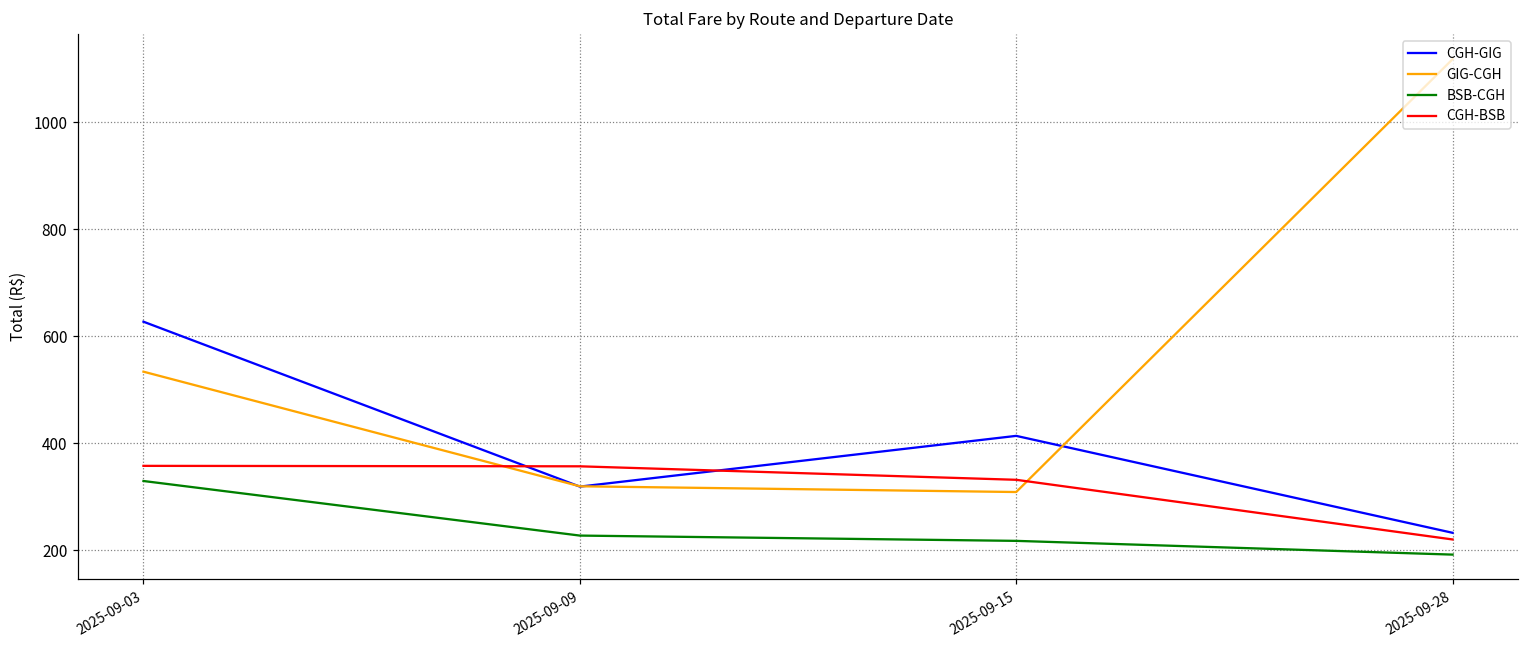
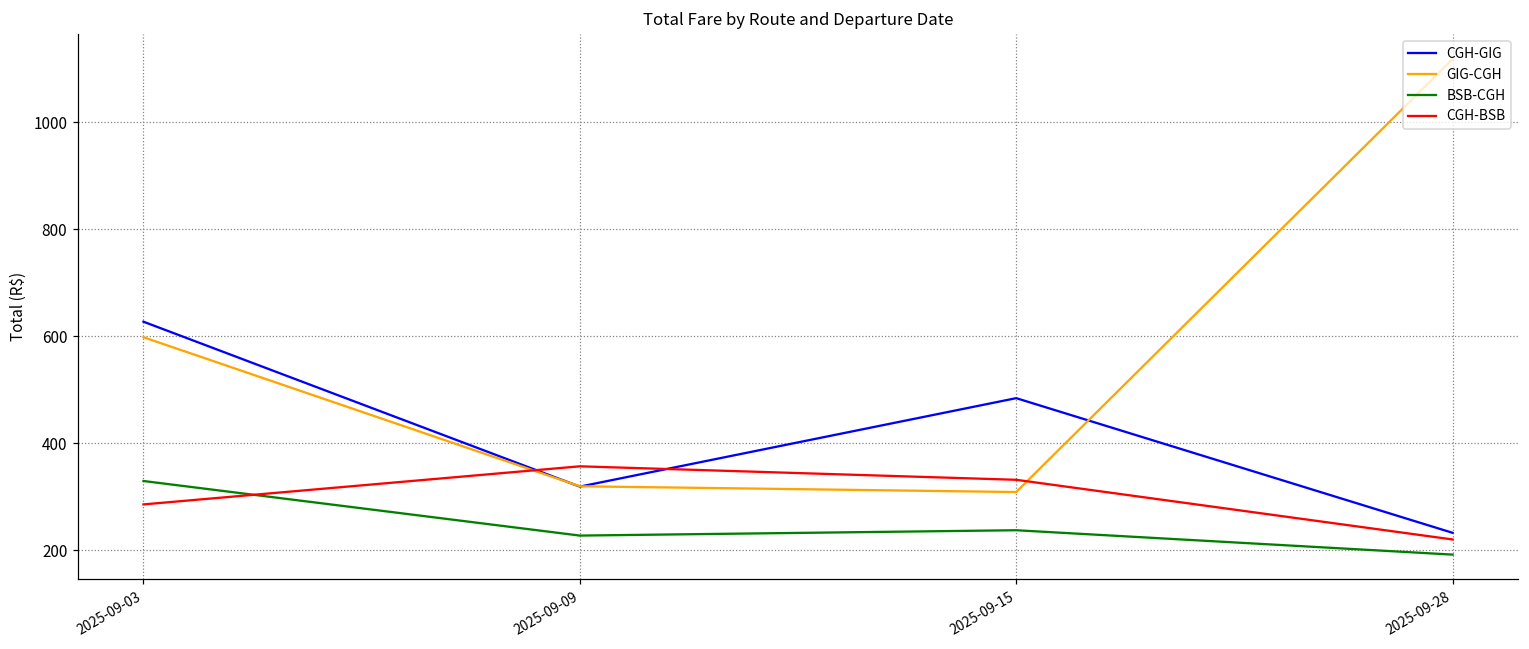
  {
    "CGH-GIG": {
      "2025-09-03": 630,
-     "2025-09-15": 410,
+     "2025-09-15": 480,
      "2025-09-28": 230
    },
    "GIG-CGH": {
-     "2025-09-03": 530,
+     "2025-09-03": 600,
      "2025-09-15": 310
    },
    "BSB-CGH": {
      "2025-09-03": 330,
      "2025-09-09": 230,
-     "2025-09-15": 220,
+     "2025-09-15": 240,
      "2025-09-28": 190
    },
    "CGH-BSB": {
-     "2025-09-03": 360,
+     "2025-09-03": 290,
      "2025-09-09": 360,
      "2025-09-15": 330,
      "2025-09-28": 220
    }
  }
